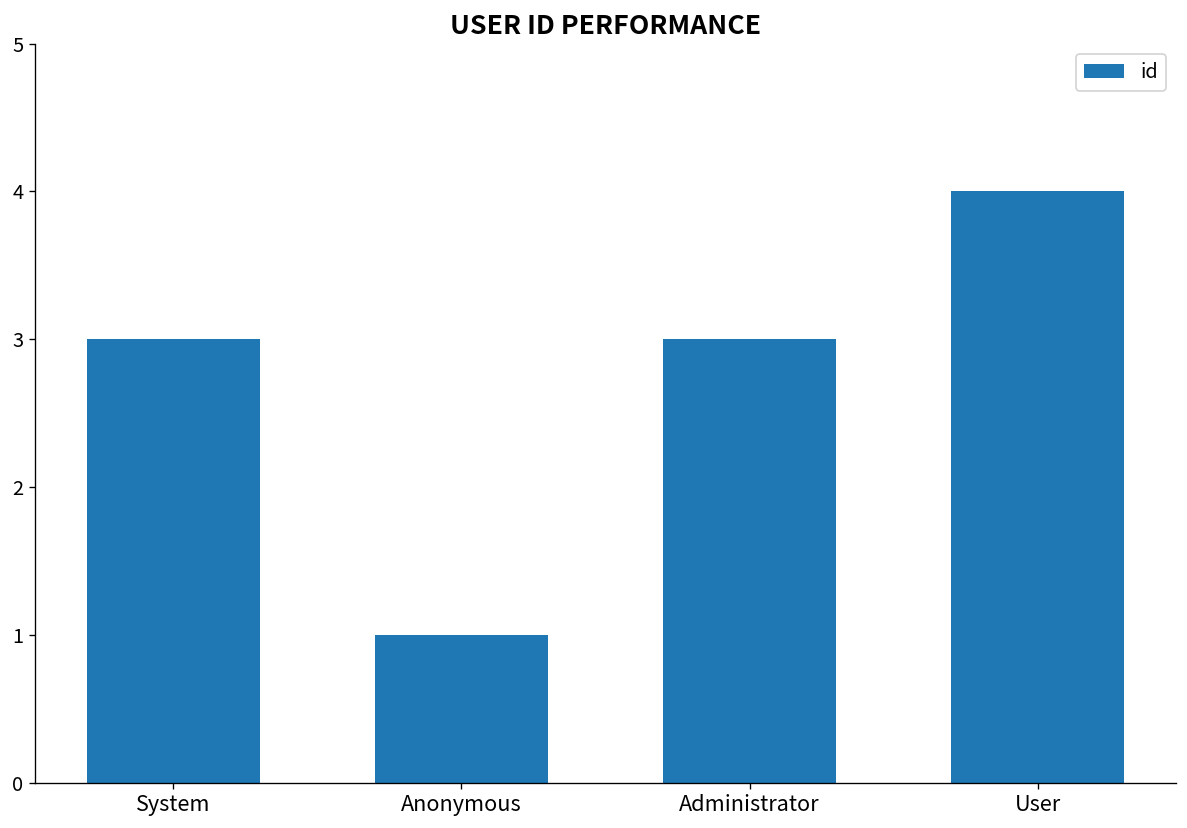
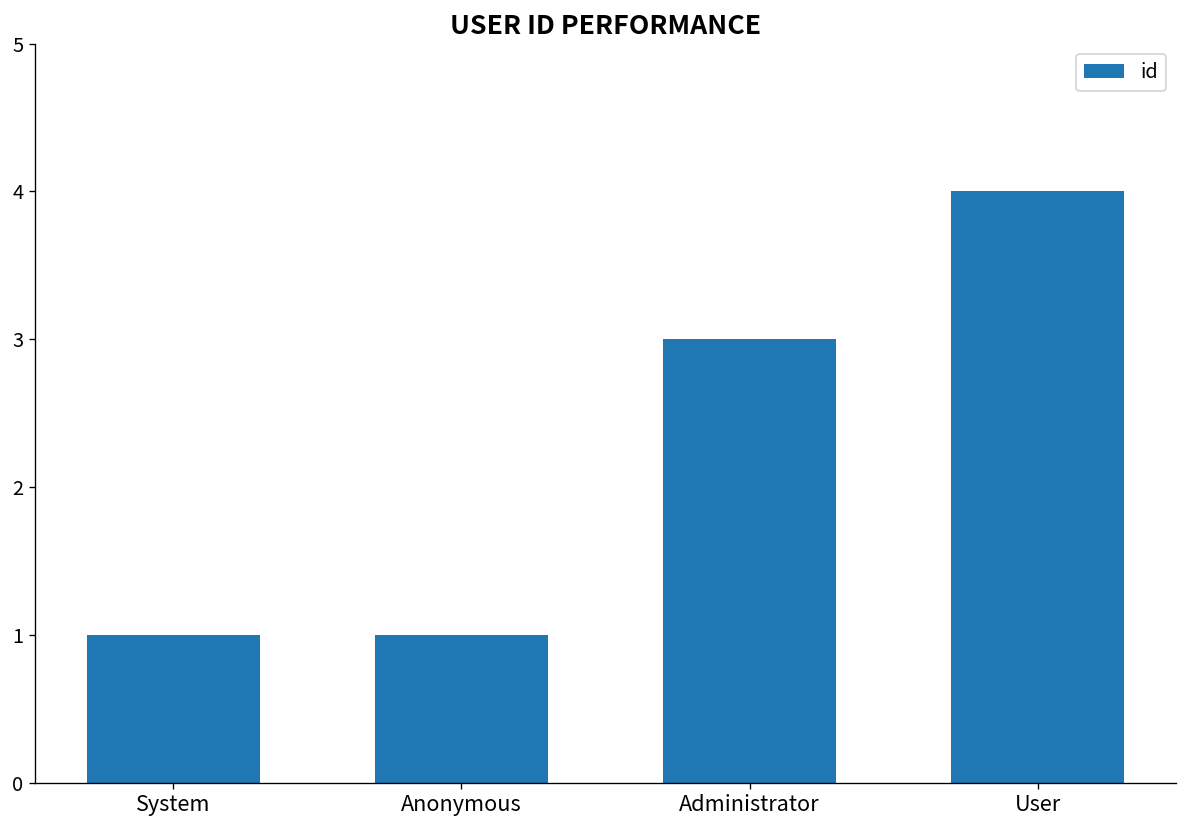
  {
-   "System": 3,
+   "System": 1,
    "Anonymous": 1,
    "Administrator": 3,
    "User": 4
  }
